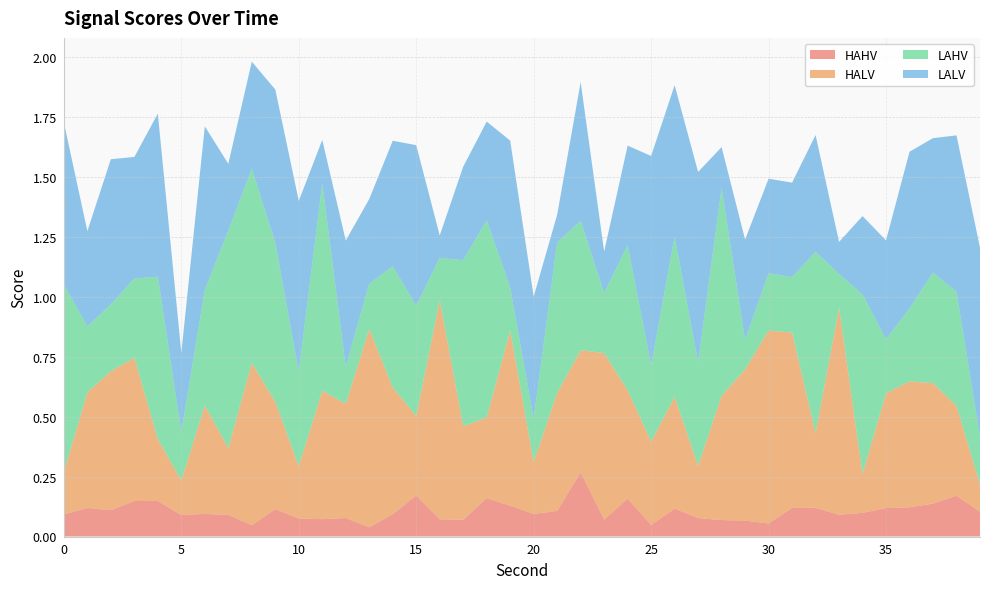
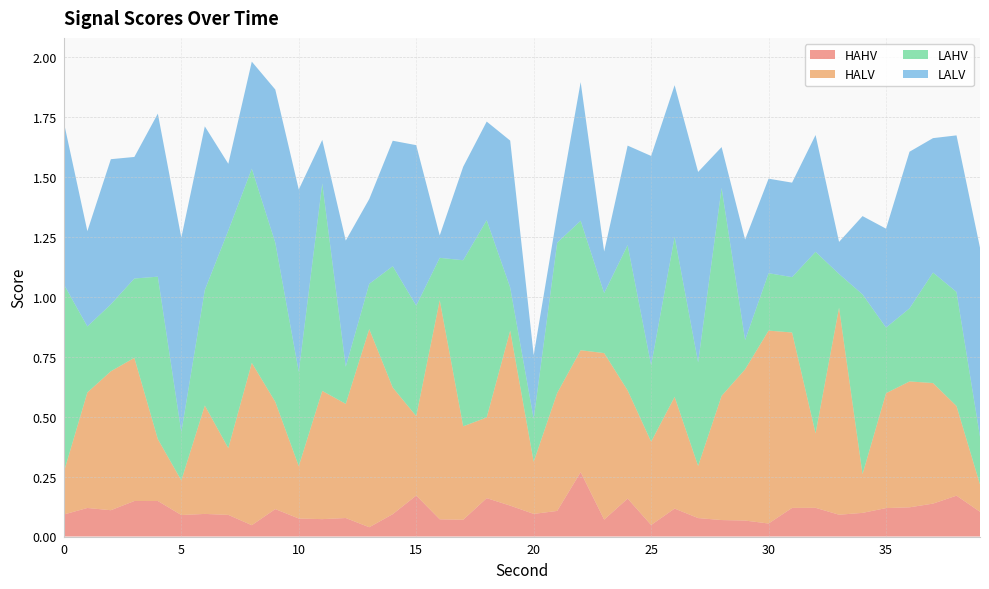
  {
    "LAHV": {
      "0": 0.78,
      "5": 0.20,
      "10": 0.39,
      "15": 0.46,
      "20": 0.18,
      "25": 0.32,
      "30": 0.24,
-     "35": 0.23
+     "35": 0.27
    },
    "LALV": {
      "0": 0.68,
-     "5": 0.33,
-     "10": 0.71,
+     "5": 0.81,
+     "10": 0.76,
      "15": 0.67,
-     "20": 0.51,
+     "20": 0.27,
      "25": 0.87,
      "30": 0.39,
      "35": 0.41
    }
  }
